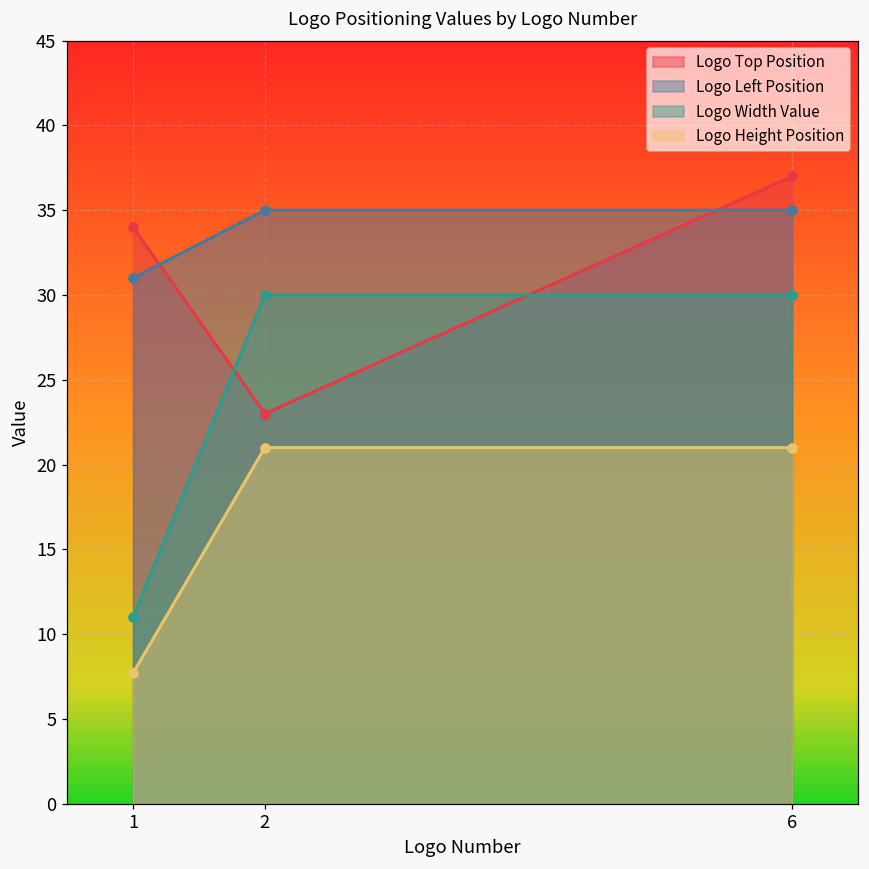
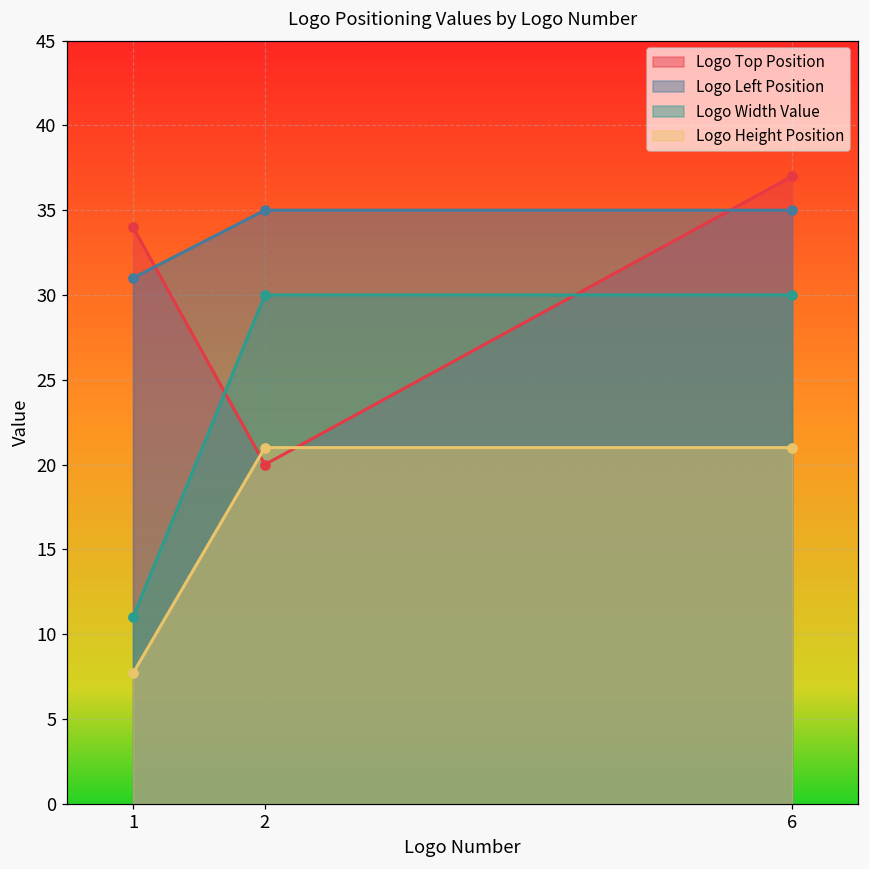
  {
    "Logo Top Position": {
      "1": 34,
-     "2": 23,
+     "2": 20,
      "6": 37
    },
    "Logo Height Position": {
      "1": 7.7,
      "2": 21,
      "6": 21
    }
  }
